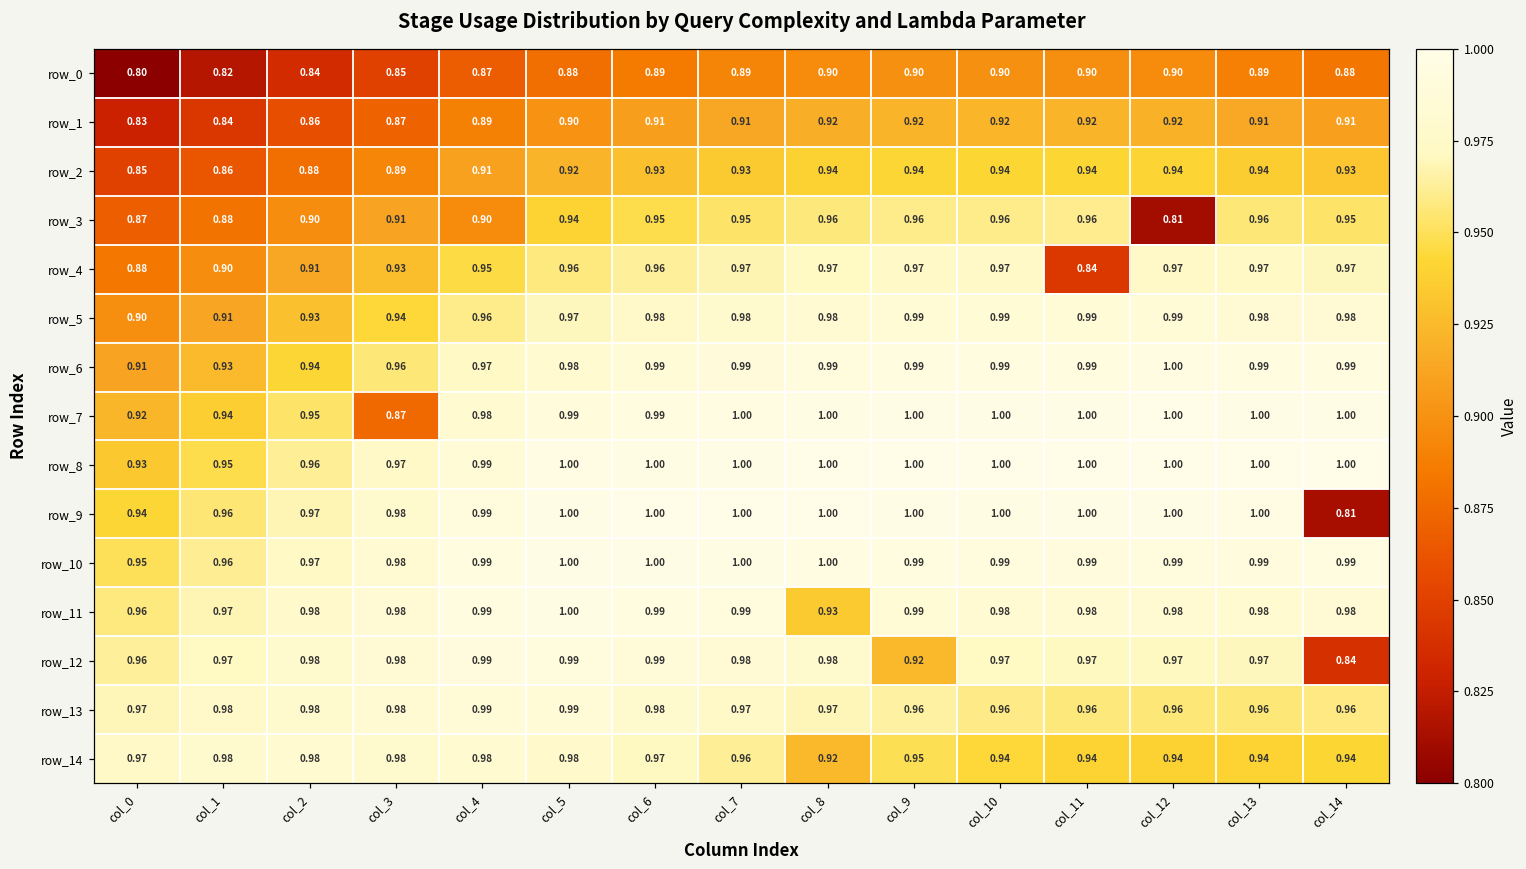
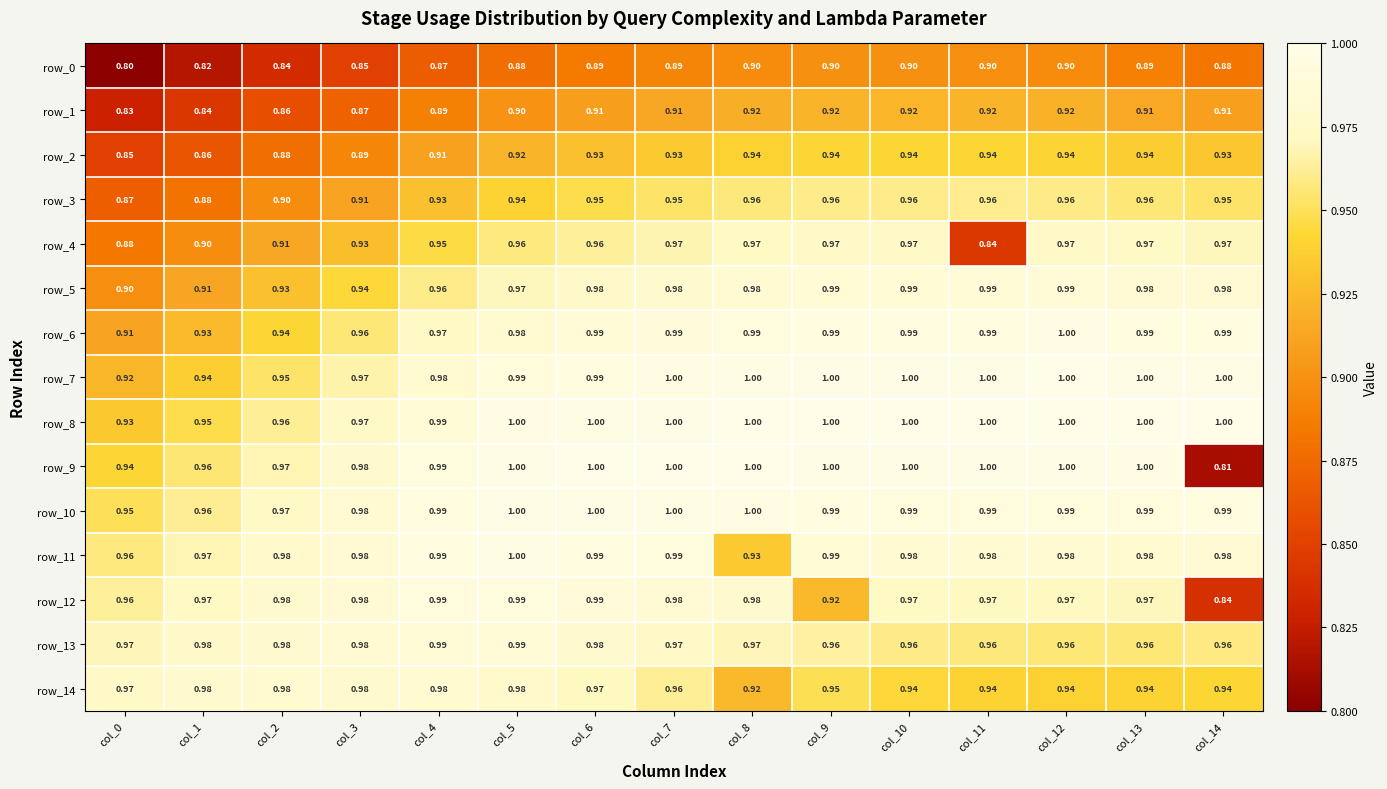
  {
    "row_3": {
      "col_0": 0.87,
      "col_1": 0.88,
      "col_2": 0.90,
      "col_3": 0.91,
-     "col_4": 0.90,
+     "col_4": 0.93,
      "col_5": 0.94,
      "col_6": 0.95,
      "col_7": 0.95,
      "col_8": 0.96,
      "col_9": 0.96,
      "col_10": 0.96,
      "col_11": 0.96,
-     "col_12": 0.81,
+     "col_12": 0.96,
      "col_13": 0.96,
      "col_14": 0.95
    },
    "row_7": {
      "col_0": 0.92,
      "col_1": 0.94,
      "col_2": 0.95,
-     "col_3": 0.87,
+     "col_3": 0.97,
      "col_4": 0.98,
      "col_5": 0.99,
      "col_6": 0.99,
      "col_7": 1.00,
      "col_8": 1.00,
      "col_9": 1.00,
      "col_10": 1.00,
      "col_11": 1.00,
      "col_12": 1.00,
      "col_13": 1.00,
      "col_14": 1.00
    }
  }
